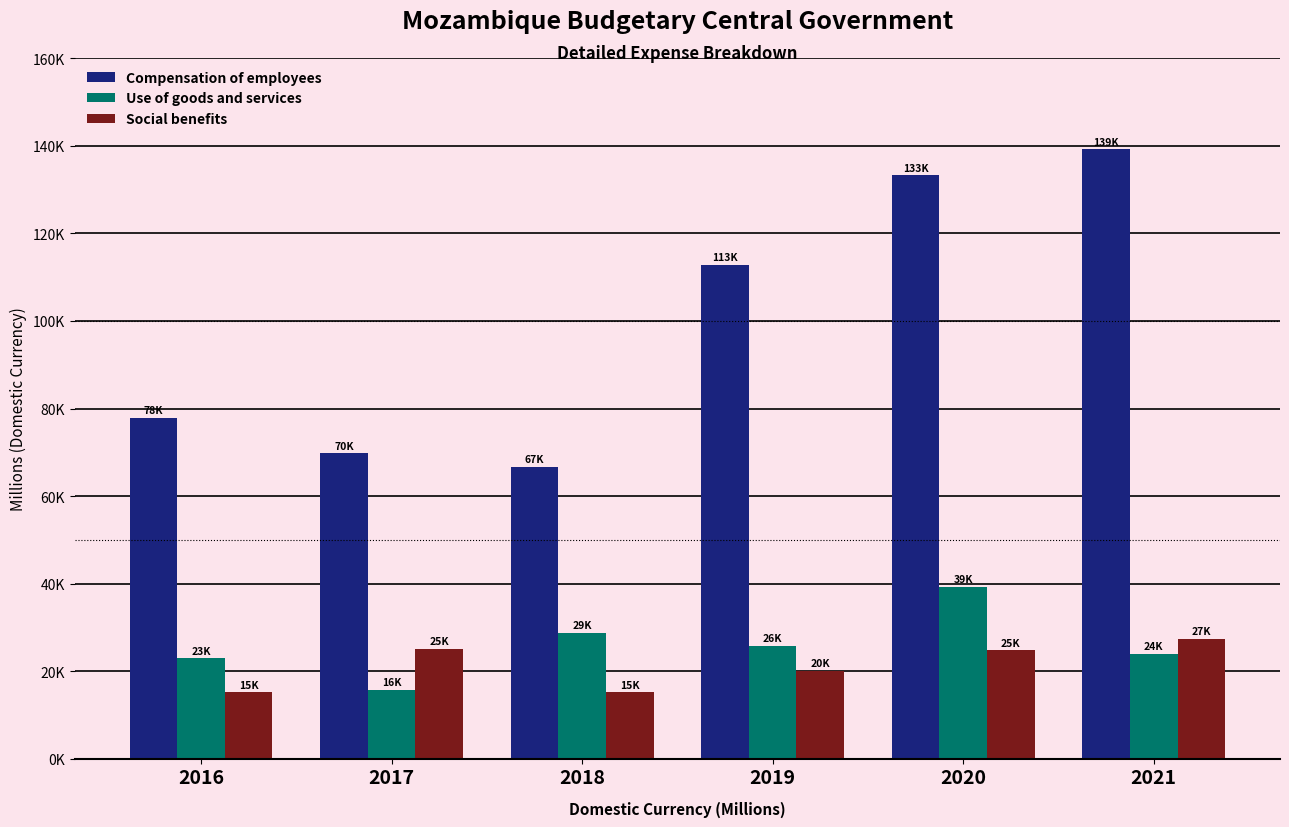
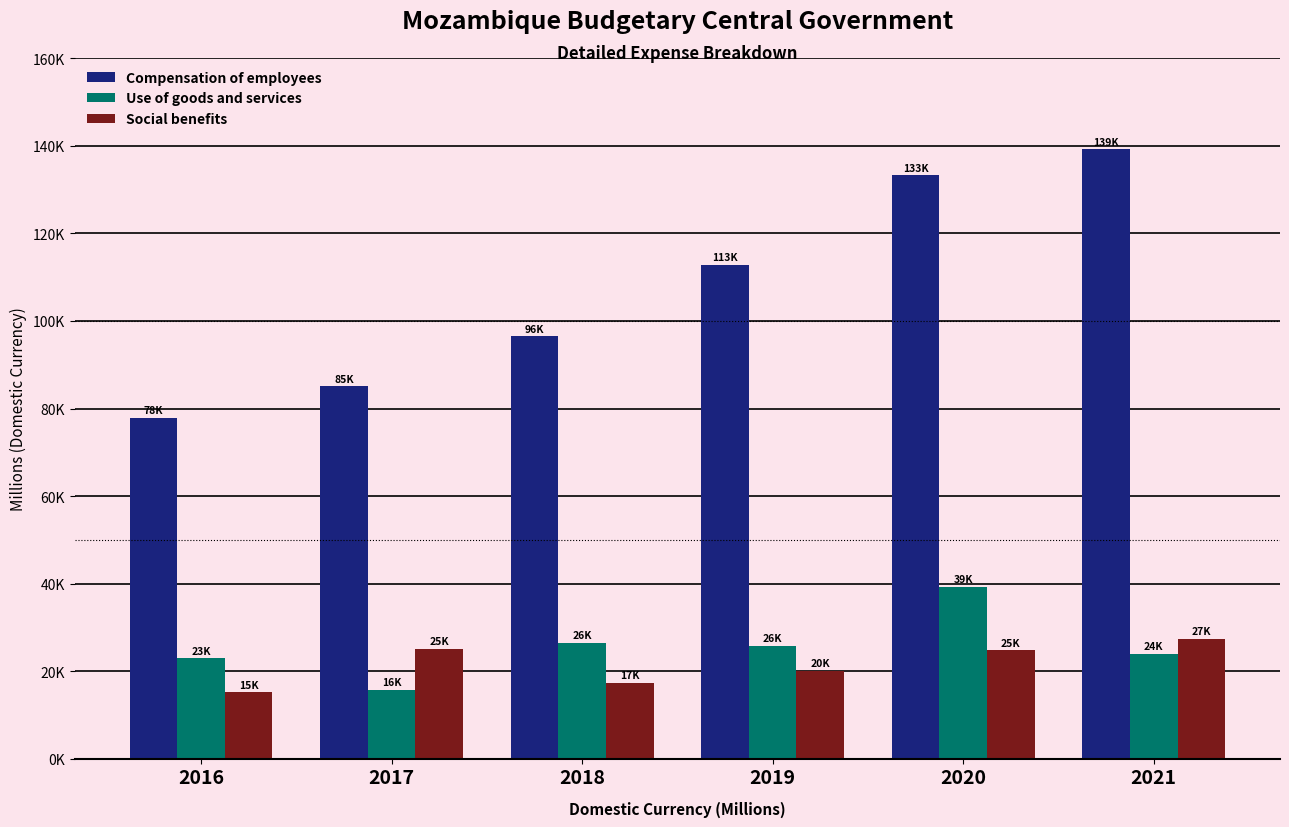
  {
    "Compensation of employees": {
      "2016": "78K",
-     "2017": "70K",
-     "2018": "67K",
+     "2017": "85K",
+     "2018": "96K",
      "2019": "113K",
      "2020": "133K",
      "2021": "139K"
    },
    "Use of goods and services": {
      "2016": "23K",
      "2017": "16K",
-     "2018": "29K",
+     "2018": "26K",
      "2019": "26K",
      "2020": "39K",
      "2021": "24K"
    },
    "Social benefits": {
      "2016": "15K",
      "2017": "25K",
-     "2018": "15K",
+     "2018": "17K",
      "2019": "20K",
      "2020": "25K",
      "2021": "27K"
    }
  }
